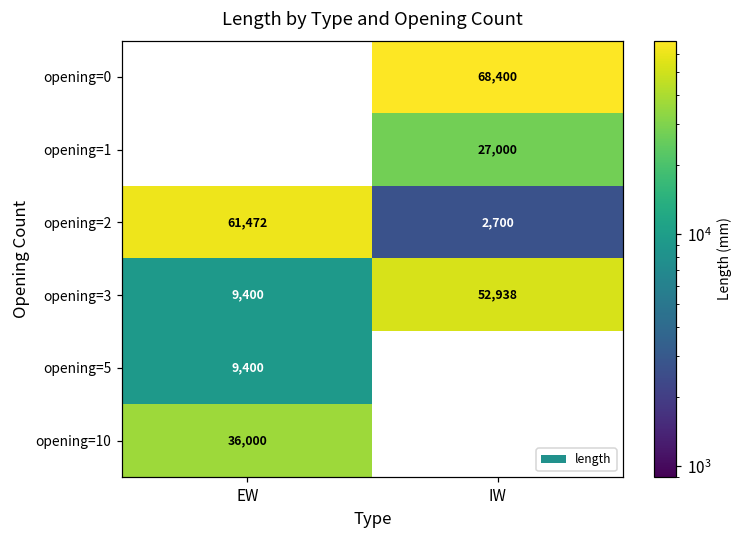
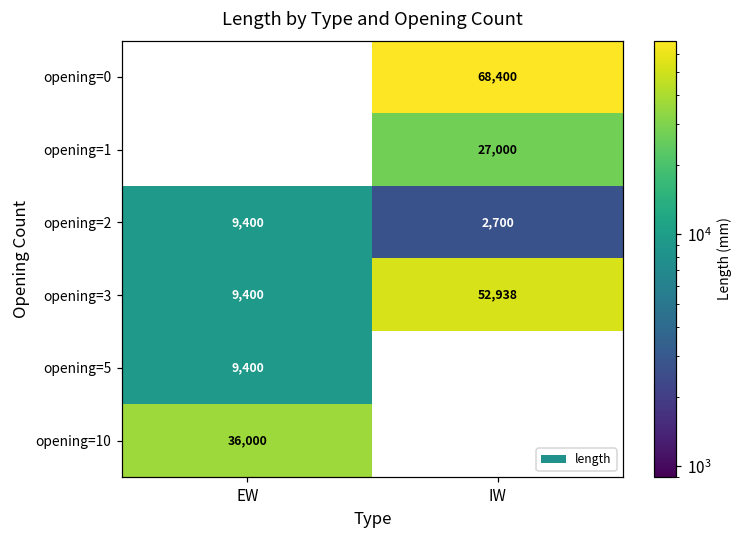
  {
    "opening=0": {
      "IW": "68,400"
    },
    "opening=1": {
      "IW": "27,000"
    },
    "opening=2": {
-     "EW": "61,472",
+     "EW": "9,400",
      "IW": "2,700"
    },
    "opening=3": {
      "EW": "9,400",
      "IW": "52,938"
    },
    "opening=5": {
      "EW": "9,400"
    },
    "opening=10": {
      "EW": "36,000"
    }
  }
